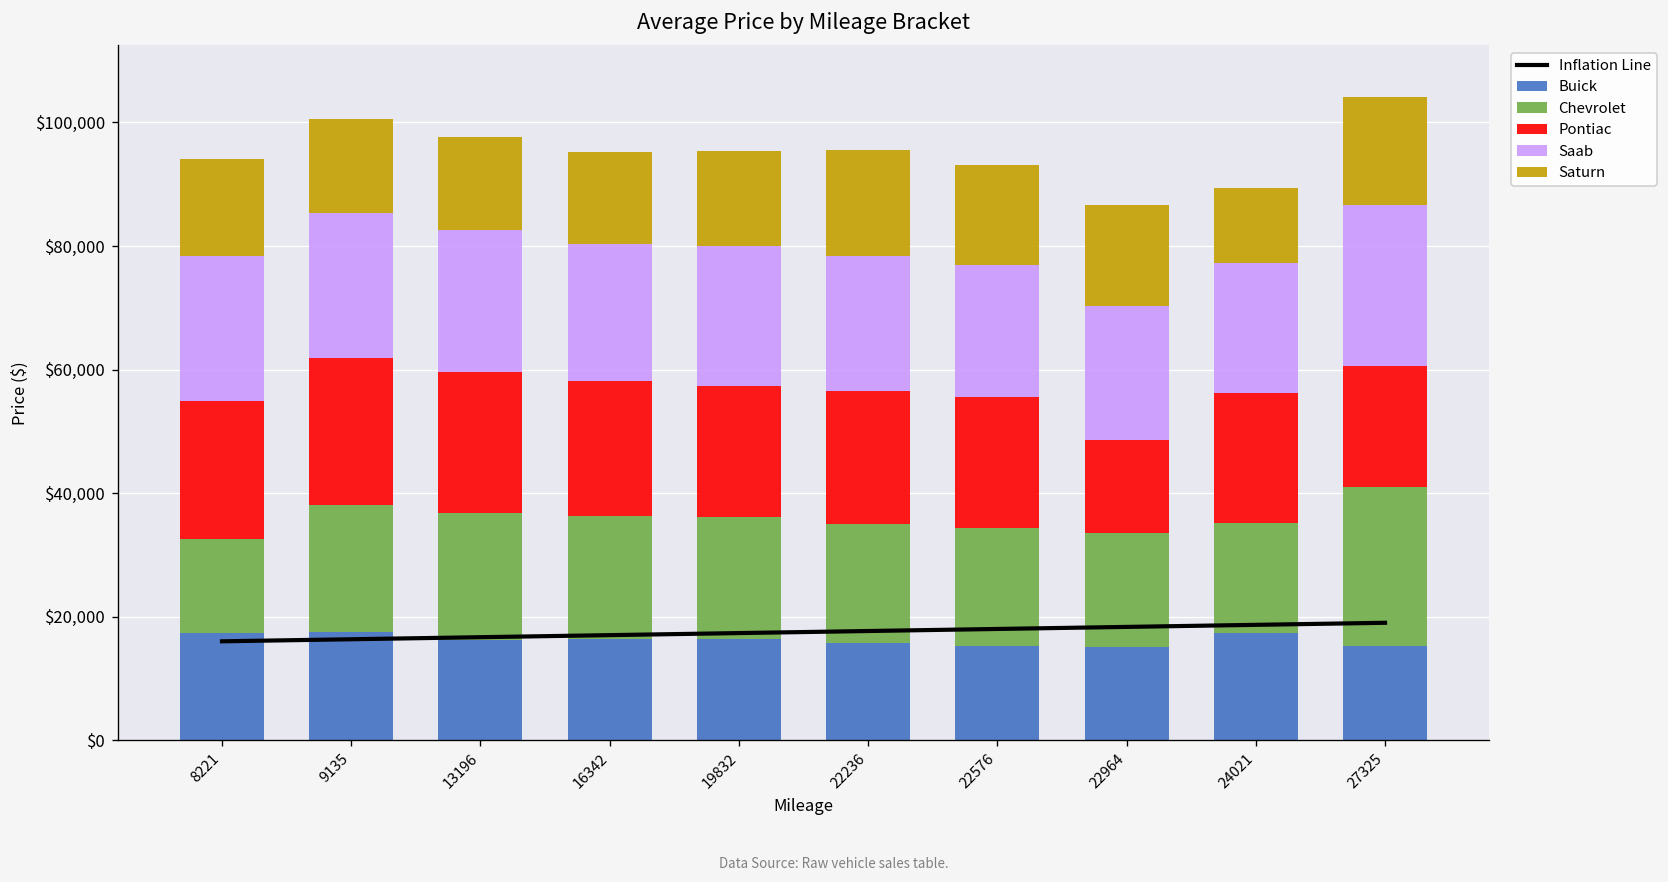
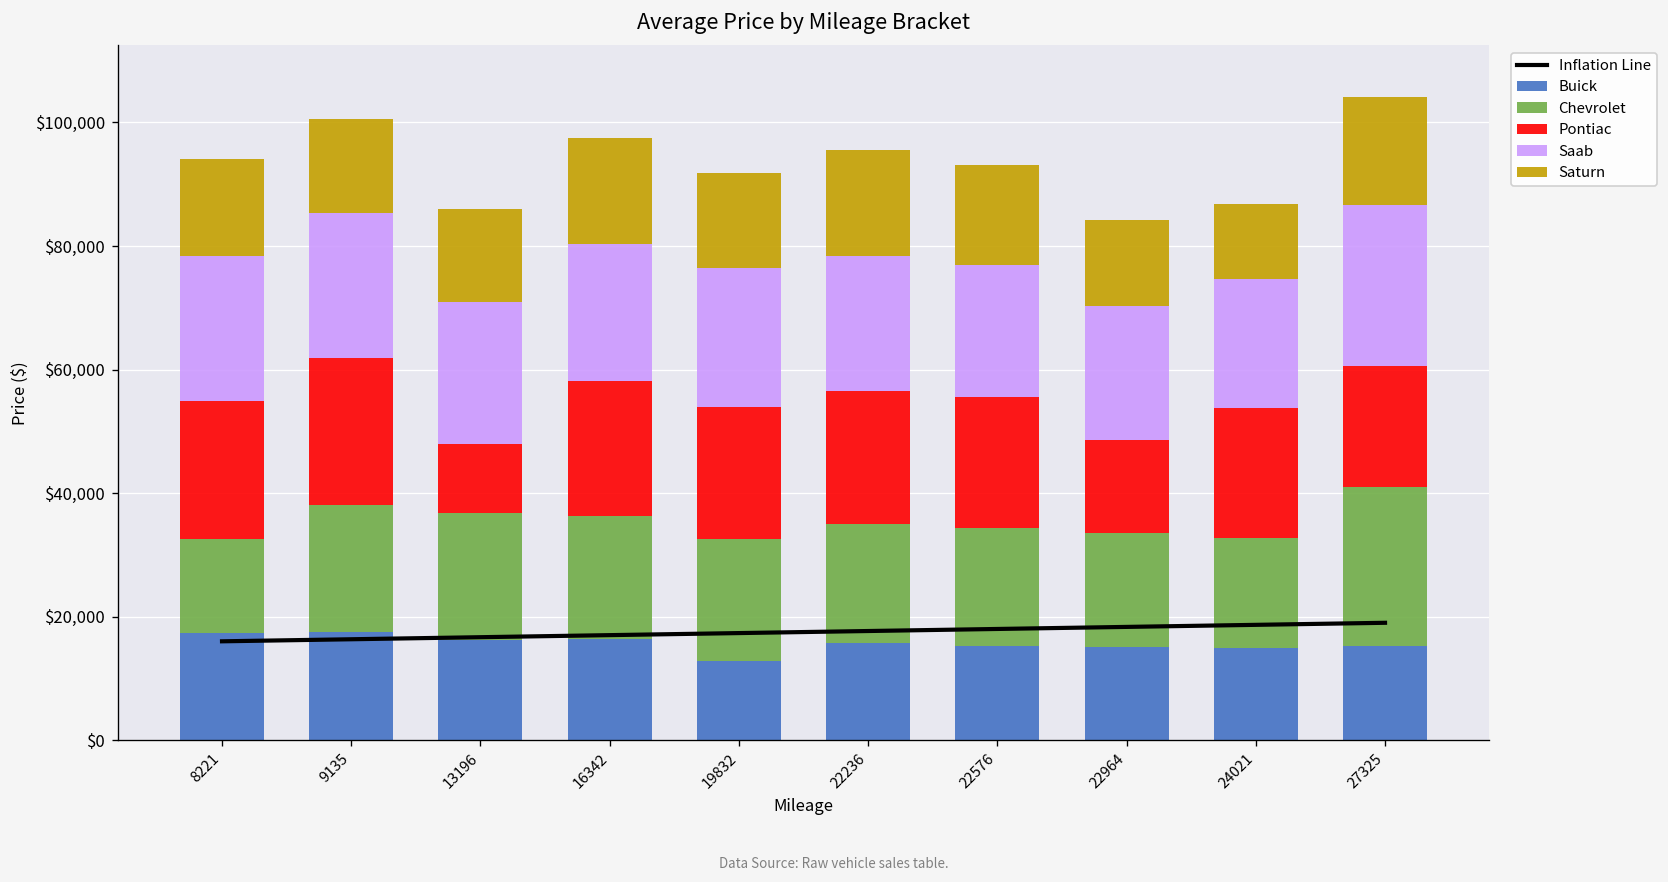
  {
    "Inflation Line": {
      "8221": "$16,000",
      "9135": "$16,000",
      "13196": "$17,000",
      "16342": "$17,000",
      "19832": "$17,000",
      "22236": "$18,000",
      "22576": "$18,000",
      "22964": "$18,000",
      "24021": "$19,000",
      "27325": "$19,000"
    },
    "Buick": {
      "8221": "$17,000",
      "9135": "$18,000",
      "13196": "$16,000",
      "16342": "$16,000",
-     "19832": "$16,000",
+     "19832": "$13,000",
      "22236": "$16,000",
      "22576": "$15,000",
      "22964": "$15,000",
-     "24021": "$17,000",
+     "24021": "$15,000",
      "27325": "$15,000"
    },
    "Chevrolet": {
      "8221": "$15,000",
      "9135": "$21,000",
      "13196": "$21,000",
      "16342": "$20,000",
      "19832": "$20,000",
      "22236": "$19,000",
      "22576": "$19,000",
      "22964": "$19,000",
      "24021": "$18,000",
      "27325": "$26,000"
    },
    "Pontiac": {
      "8221": "$22,000",
      "9135": "$24,000",
-     "13196": "$23,000",
+     "13196": "$11,000",
      "16342": "$22,000",
      "19832": "$21,000",
      "22236": "$21,000",
      "22576": "$21,000",
      "22964": "$15,000",
      "24021": "$21,000",
      "27325": "$20,000"
    },
    "Saab": {
      "8221": "$23,000",
      "9135": "$24,000",
      "13196": "$23,000",
      "16342": "$22,000",
      "19832": "$23,000",
      "22236": "$22,000",
      "22576": "$21,000",
      "22964": "$22,000",
      "24021": "$21,000",
      "27325": "$26,000"
    },
    "Saturn": {
      "8221": "$16,000",
      "9135": "$15,000",
      "13196": "$15,000",
-     "16342": "$15,000",
+     "16342": "$17,000",
      "19832": "$15,000",
      "22236": "$17,000",
      "22576": "$16,000",
-     "22964": "$16,000",
+     "22964": "$14,000",
      "24021": "$12,000",
      "27325": "$18,000"
    }
  }
